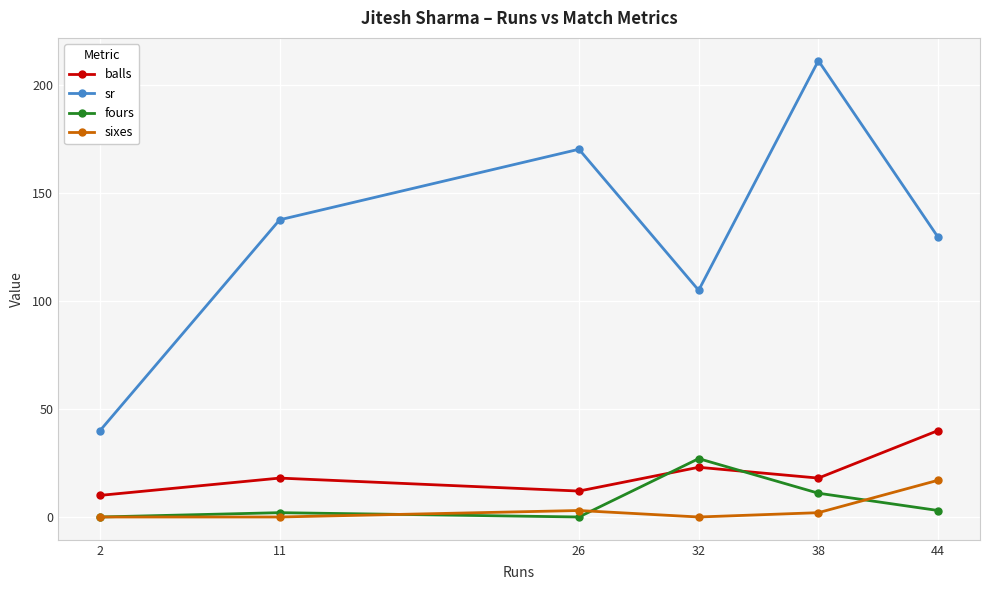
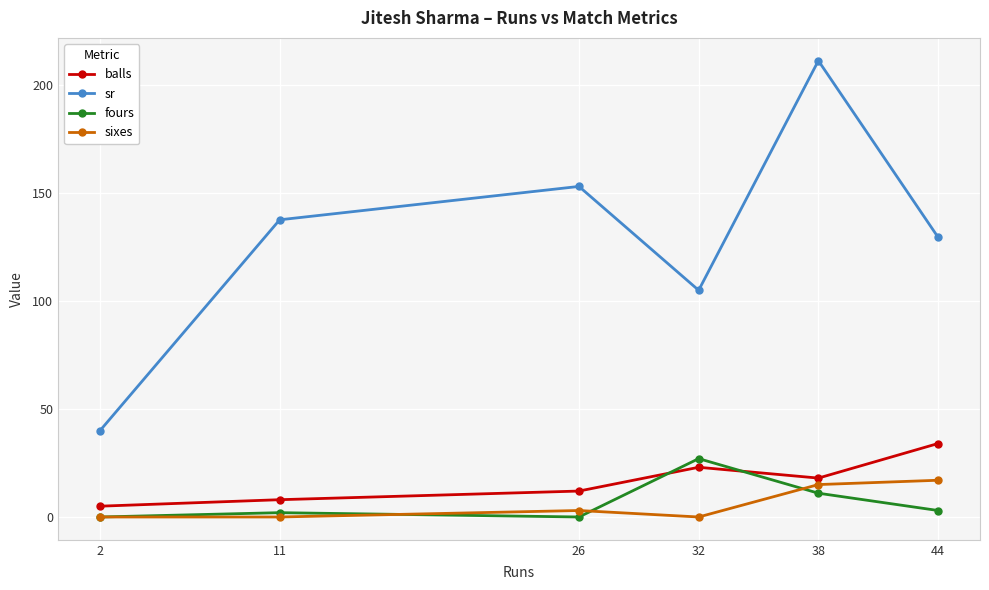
  {
    "balls": {
-     "2": 10,
-     "11": 18,
+     "2": 5,
+     "11": 8,
      "26": 12,
      "32": 23,
      "38": 18,
-     "44": 40
+     "44": 34
    },
    "sr": {
      "2": 40,
      "11": 138,
-     "26": 170,
+     "26": 153,
      "32": 105,
      "38": 211,
      "44": 129
    },
    "fours": {
      "11": 2,
      "26": 0,
      "32": 27,
      "38": 11,
      "44": 3
    },
    "sixes": {
      "11": 0,
      "26": 3,
      "32": 0,
-     "38": 2,
+     "38": 15,
      "44": 17
    }
  }
